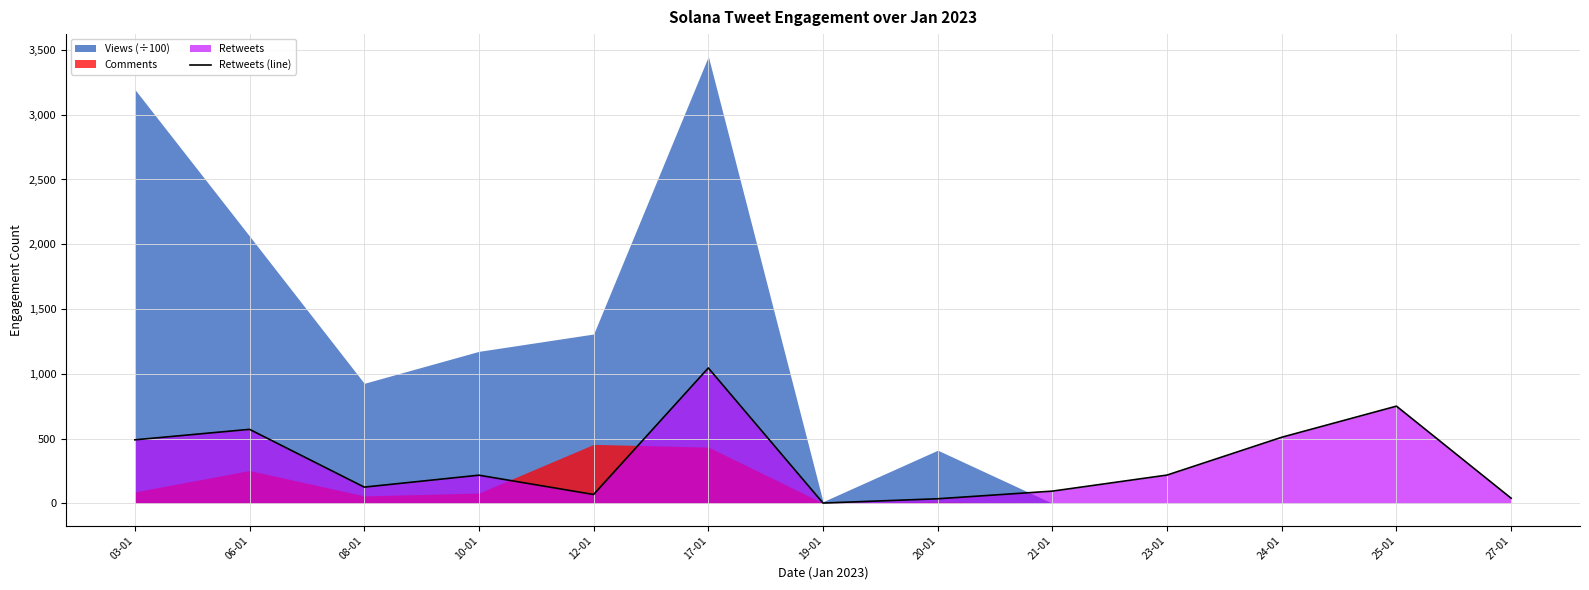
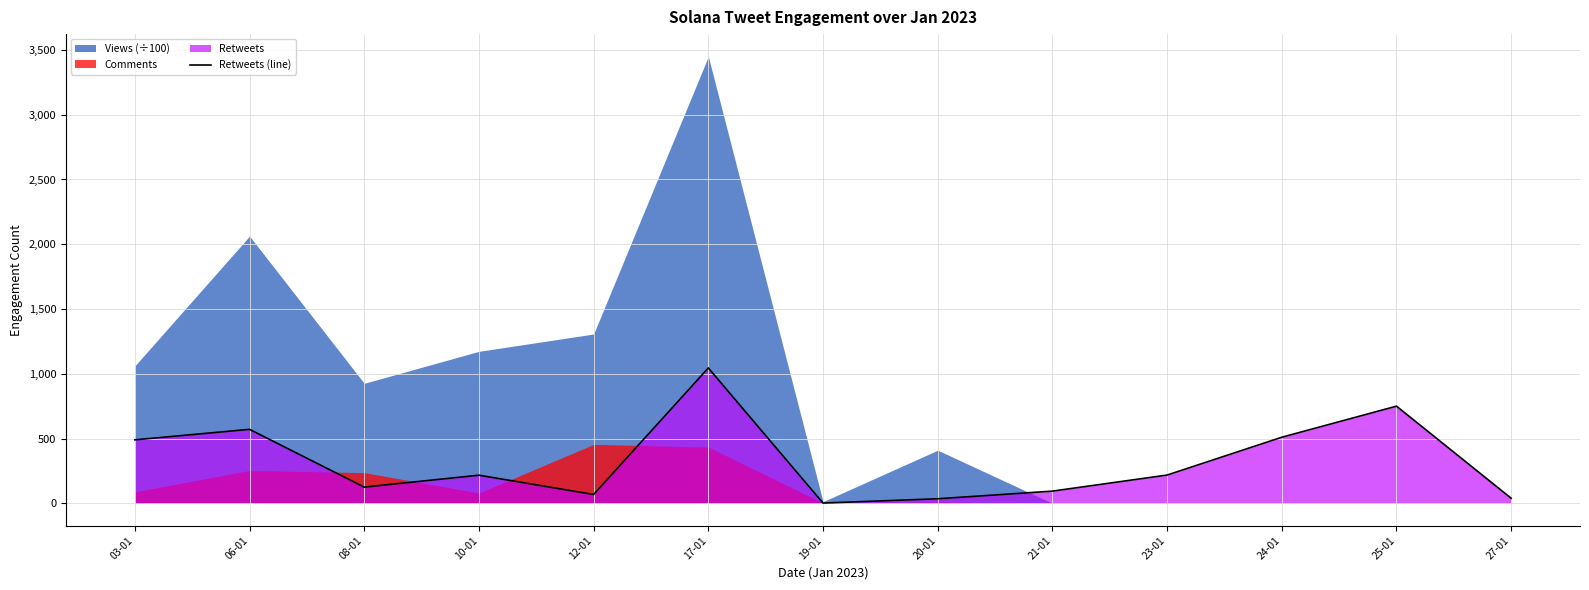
  {
    "Views (÷100)": {
-     "03-01": "3,200",
+     "03-01": "1,060",
      "06-01": "2,060",
      "08-01": "930",
      "10-01": "1,170",
      "12-01": "1,310",
      "17-01": "3,450",
      "20-01": "410"
    },
    "Comments": {
      "03-01": "90",
      "06-01": "250",
-     "08-01": "60",
+     "08-01": "240",
      "10-01": "80",
      "12-01": "460",
      "17-01": "430"
    },
    "Retweets": {
      "03-01": "490",
      "06-01": "570",
      "08-01": "130",
      "10-01": "220",
      "12-01": "70",
      "17-01": "1,050",
      "20-01": "40",
      "21-01": "90",
      "23-01": "220",
      "24-01": "510",
      "25-01": "750",
      "27-01": "40"
    }
  }
